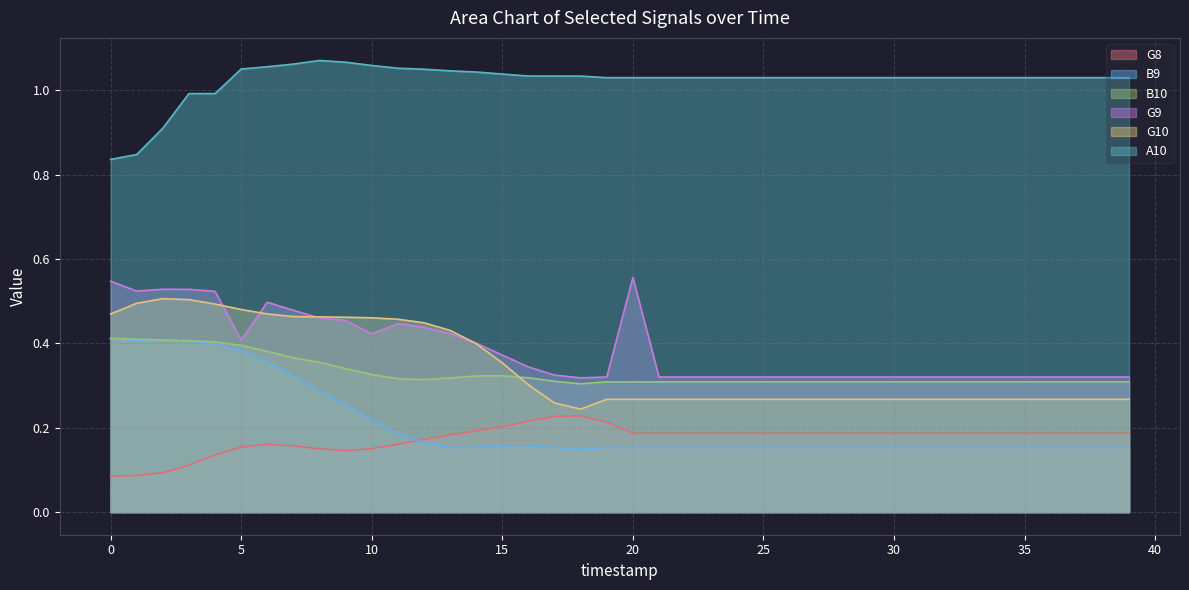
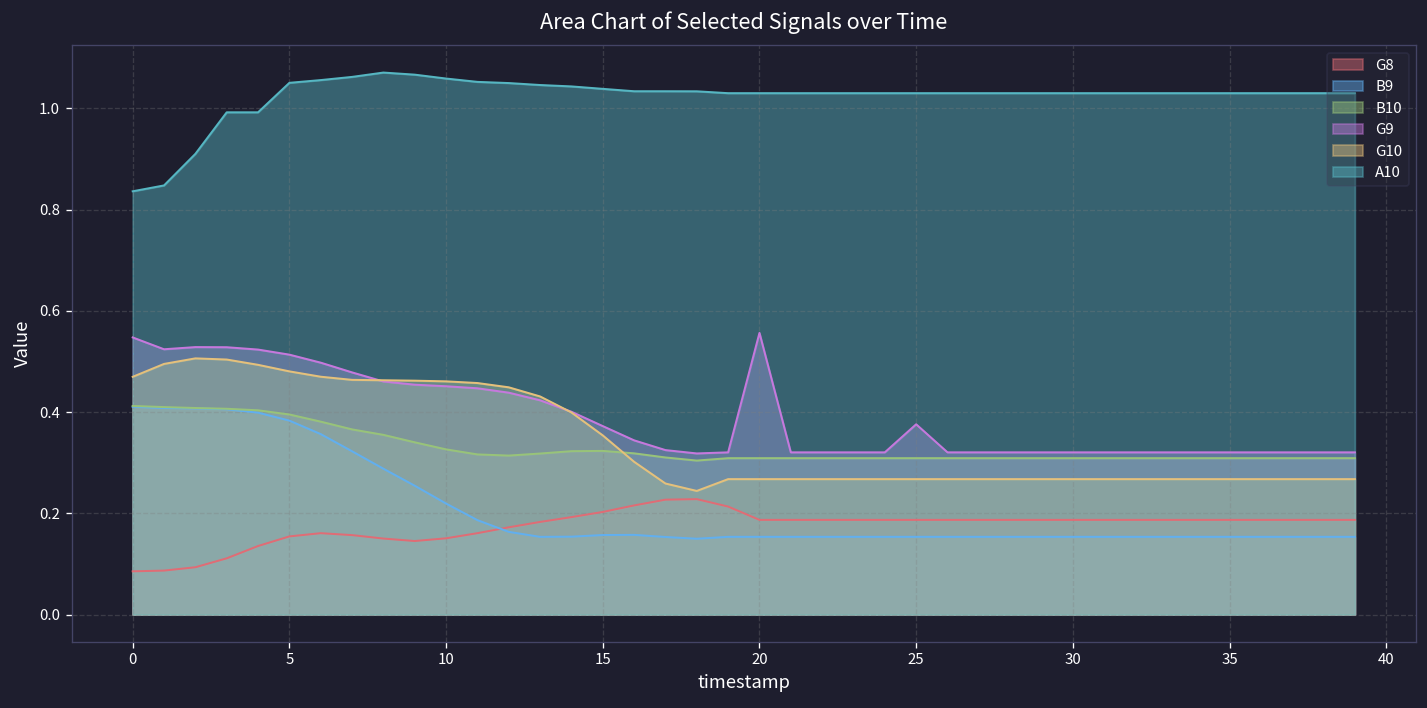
  {
    "G9": {
      "0": 0.55,
-     "5": 0.41,
-     "10": 0.42,
+     "5": 0.51,
+     "10": 0.45,
      "15": 0.37,
      "20": 0.56,
-     "25": 0.32,
+     "25": 0.38,
      "30": 0.32,
      "35": 0.32
    }
  }
